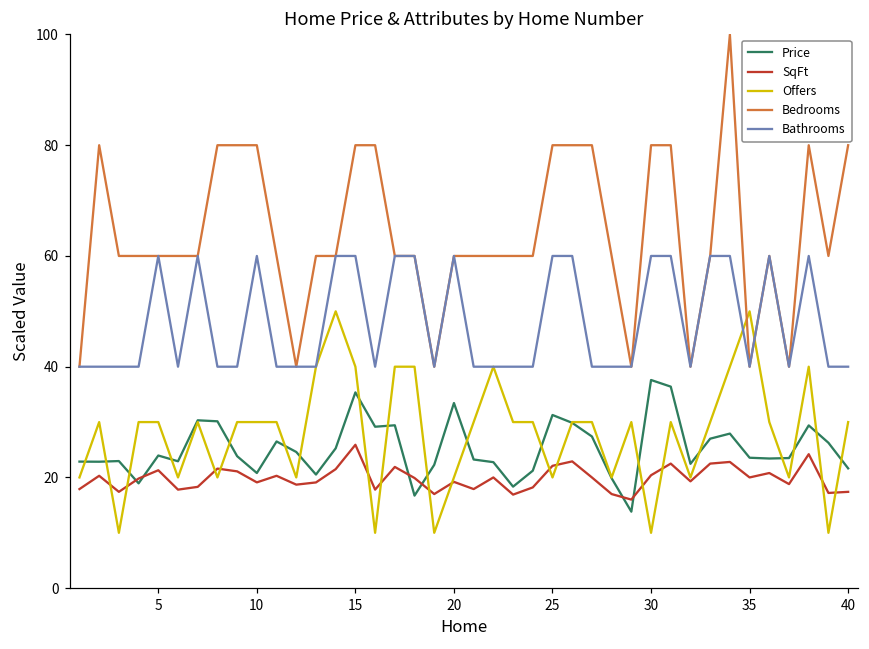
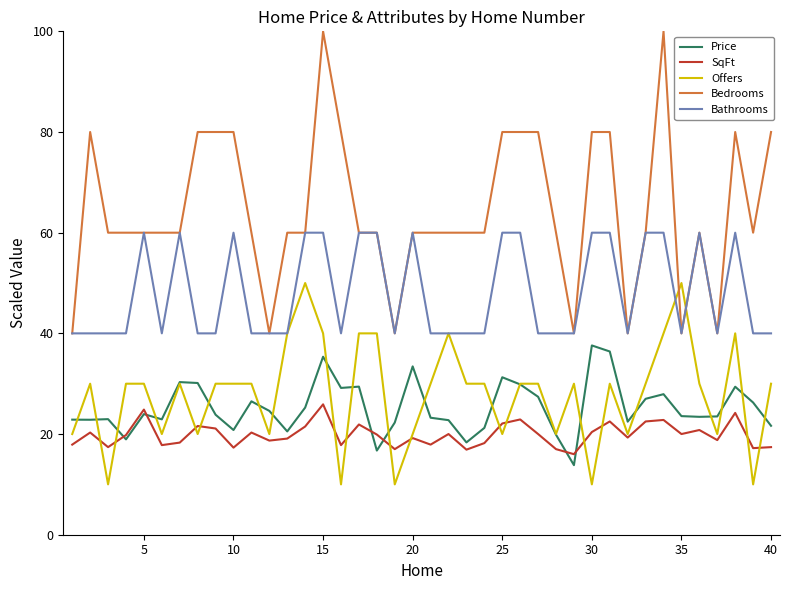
  {
    "Price": {
      "5": 24,
      "10": 21,
      "15": 35,
      "20": 33,
      "25": 31,
      "30": 38,
      "35": 24,
      "40": 22
    },
    "SqFt": {
-     "5": 21,
-     "10": 19,
+     "5": 25,
+     "10": 17,
      "15": 26,
      "20": 19,
      "25": 22,
      "30": 20,
      "35": 20,
      "40": 17
    },
    "Offers": {
      "5": 30,
      "10": 30,
      "15": 40,
      "20": 20,
      "25": 20,
      "30": 10,
      "35": 50,
      "40": 30
    },
    "Bedrooms": {
      "10": 80,
-     "15": 80,
+     "15": 100,
      "25": 80,
      "30": 80,
      "40": 80
    },
    "Bathrooms": {
      "10": 60,
      "15": 60,
      "25": 60,
      "30": 60,
      "40": 40
    }
  }
